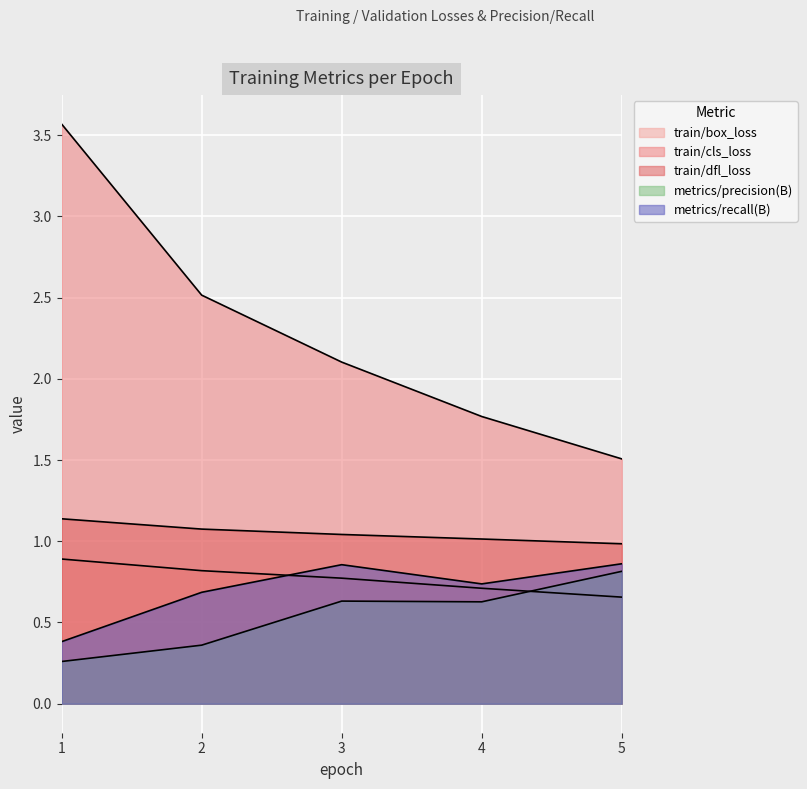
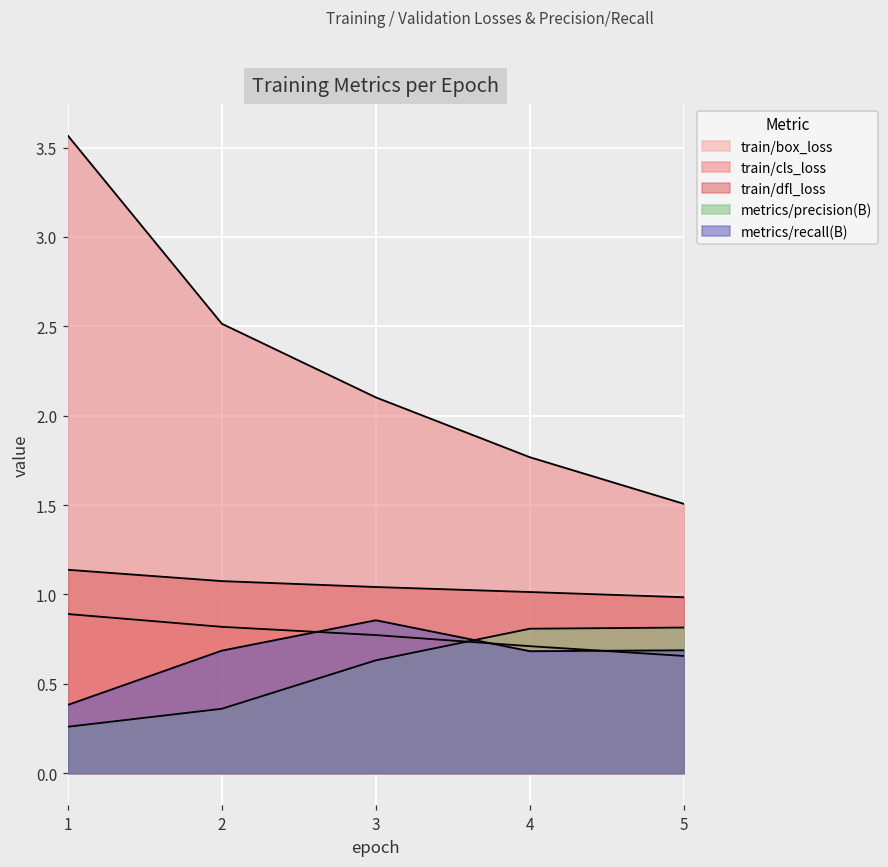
  {
    "metrics/precision(B)": {
      "1": 0.26,
      "2": 0.36,
      "3": 0.63,
-     "4": 0.63,
+     "4": 0.81,
      "5": 0.81
    },
    "metrics/recall(B)": {
      "1": 0.38,
      "2": 0.69,
      "3": 0.86,
-     "4": 0.74,
-     "5": 0.86
+     "4": 0.68,
+     "5": 0.69
    }
  }
